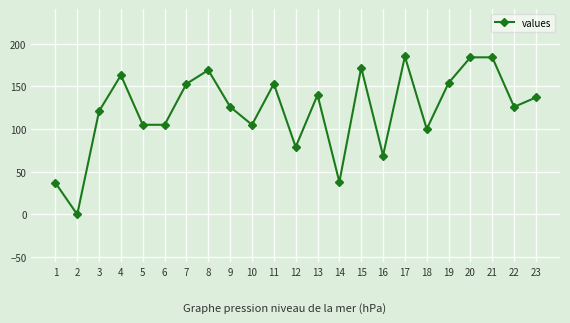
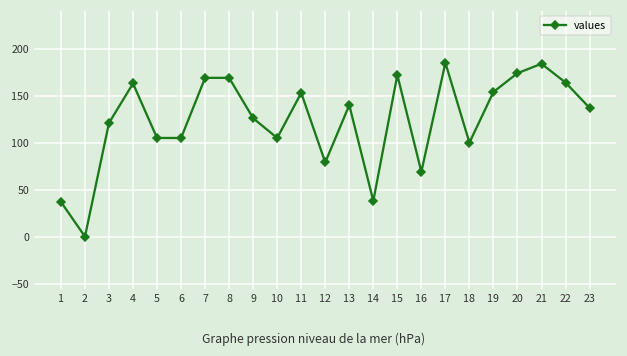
  {
    "1": 40,
    "2": 0,
    "3": 120,
    "4": 160,
    "5": 110,
    "6": 110,
-   "7": 150,
+   "7": 170,
    "8": 170,
    "9": 130,
    "10": 110,
    "11": 150,
    "12": 80,
    "13": 140,
    "14": 40,
    "15": 170,
    "16": 70,
    "17": 190,
    "18": 100,
    "19": 150,
-   "20": 180,
+   "20": 170,
    "21": 180,
-   "22": 130,
+   "22": 160,
    "23": 140
  }
